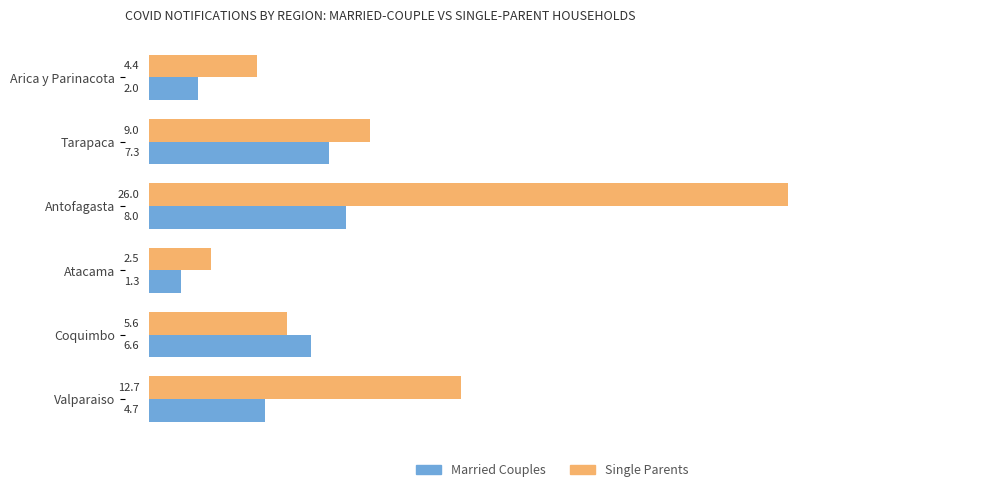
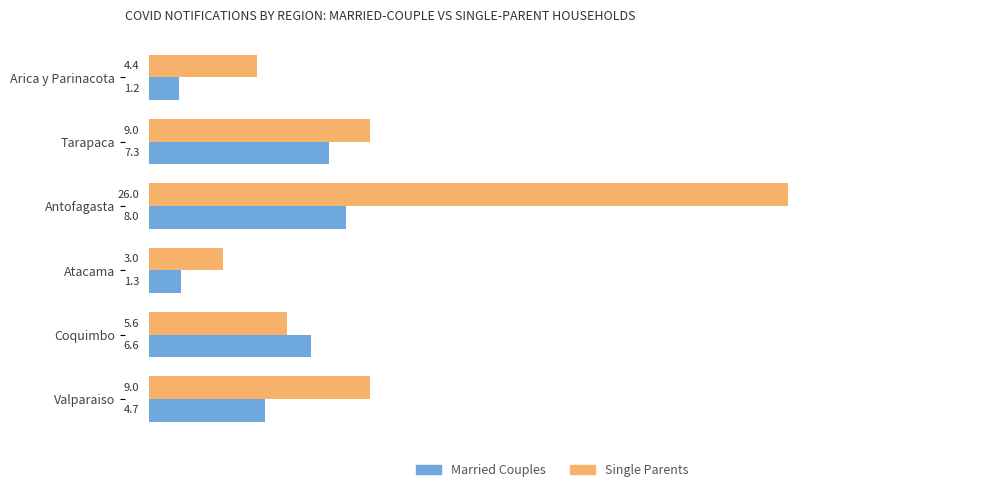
  {
    "Married Couples": {
-     "Arica y Parinacota": 2.0
+     "Arica y Parinacota": 1.2
    },
    "Single Parents": {
-     "Atacama": 2.5,
-     "Valparaiso": 12.7
+     "Atacama": 3.0,
+     "Valparaiso": 9.0
    }
  }
